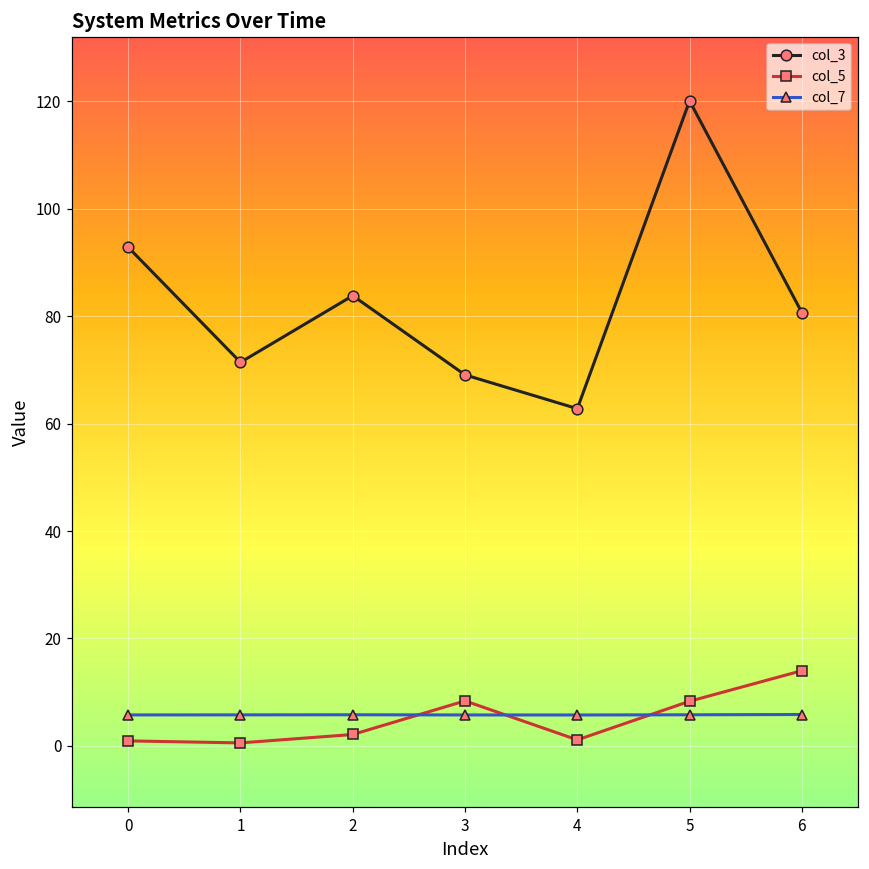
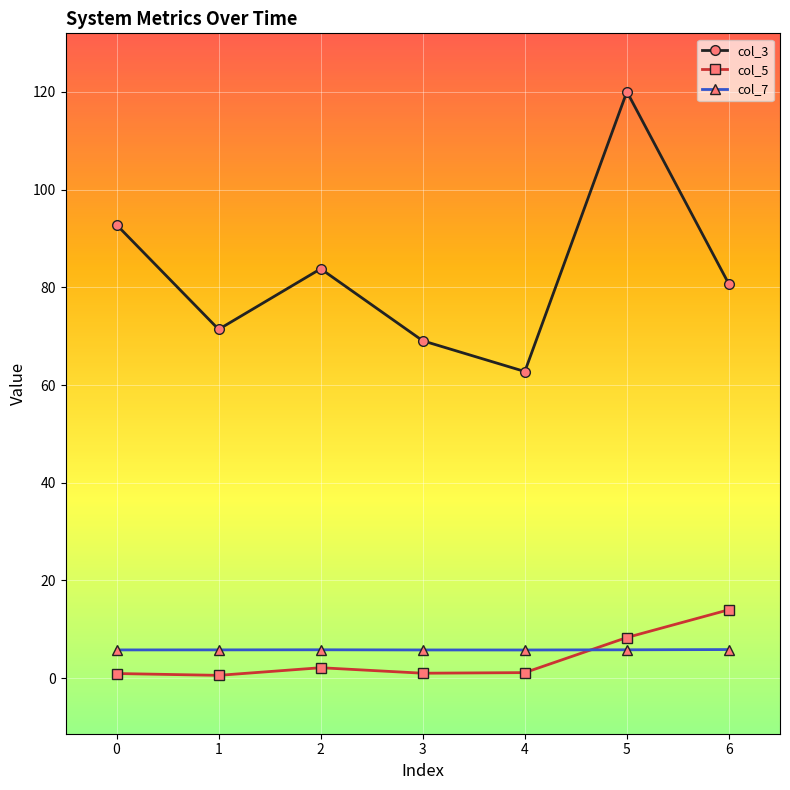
  {
    "col_3": {
      "0": 93,
      "1": 71,
      "2": 84,
      "3": 69,
      "4": 63,
      "5": 120,
      "6": 81
    },
    "col_5": {
      "0": 1,
      "1": 1,
      "2": 2,
-     "3": 8,
+     "3": 1,
      "4": 1,
      "5": 8,
      "6": 14
    },
    "col_7": {
      "0": 6,
      "1": 6,
      "2": 6,
      "3": 6,
      "4": 6,
      "5": 6,
      "6": 6
    }
  }
